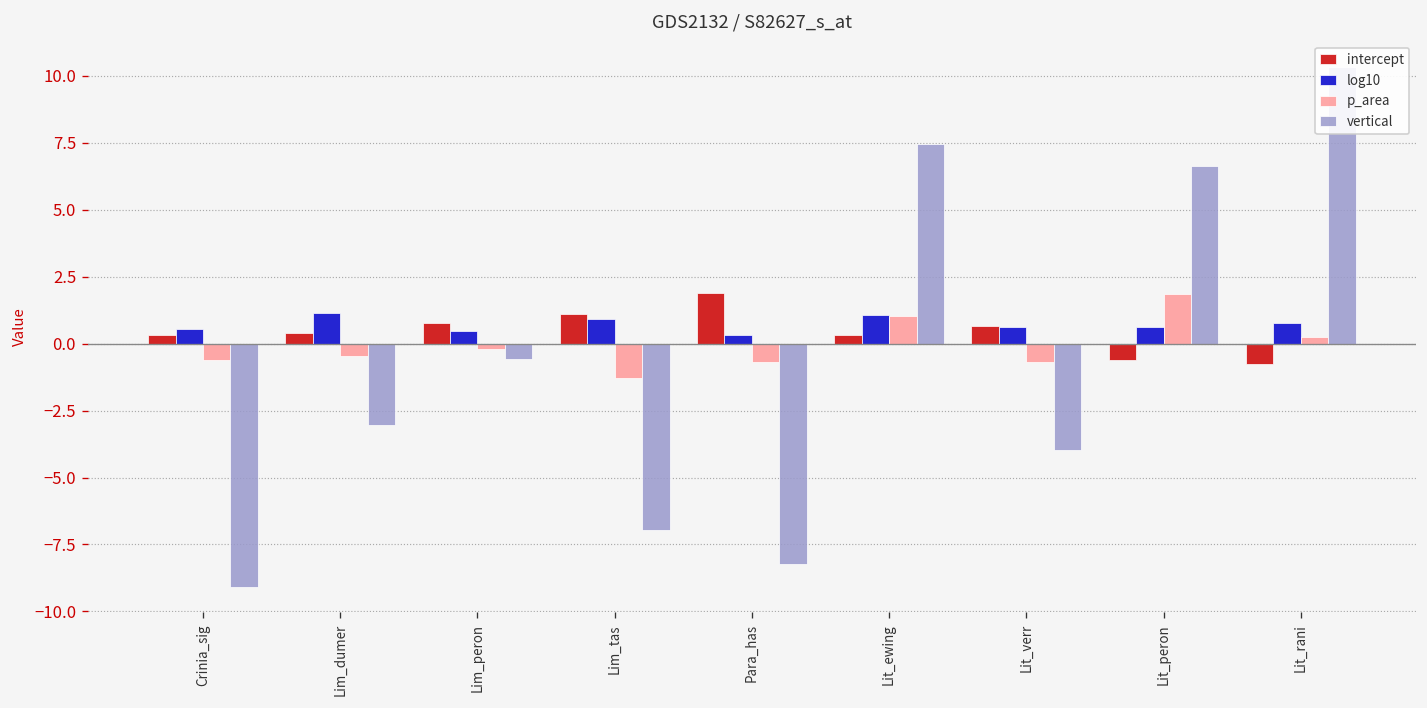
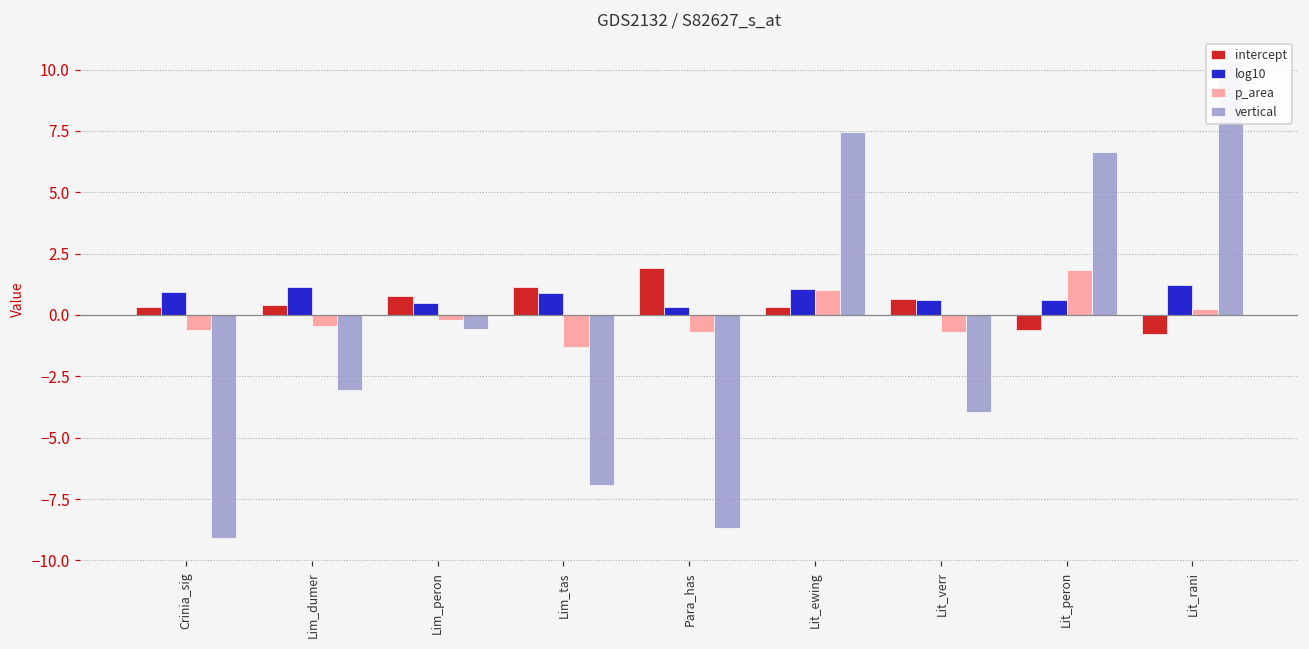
  {
    "intercept": {
      "Crinia_sig": 0.3,
      "Lim_dumer": 0.4,
      "Lim_peron": 0.8,
      "Lim_tas": 1.1,
      "Para_has": 1.9,
      "Lit_ewing": 0.3,
      "Lit_verr": 0.7,
      "Lit_peron": -0.6,
      "Lit_rani": -0.8
    },
    "log10": {
-     "Crinia_sig": 0.5,
+     "Crinia_sig": 0.9,
      "Lim_dumer": 1.1,
      "Lim_peron": 0.5,
      "Lim_tas": 0.9,
      "Para_has": 0.3,
      "Lit_ewing": 1.1,
      "Lit_verr": 0.6,
      "Lit_peron": 0.6,
-     "Lit_rani": 0.8
+     "Lit_rani": 1.2
    },
    "p_area": {
      "Crinia_sig": -0.6,
      "Lim_dumer": -0.5,
      "Lim_peron": -0.2,
      "Lim_tas": -1.3,
      "Para_has": -0.7,
      "Lit_ewing": 1.0,
      "Lit_verr": -0.7,
      "Lit_peron": 1.8,
      "Lit_rani": 0.3
    },
    "vertical": {
      "Crinia_sig": -9.1,
      "Lim_dumer": -3.0,
      "Lim_peron": -0.6,
      "Lim_tas": -6.9,
-     "Para_has": -8.2,
+     "Para_has": -8.7,
      "Lit_ewing": 7.5,
      "Lit_verr": -4.0,
      "Lit_peron": 6.6
    }
  }
